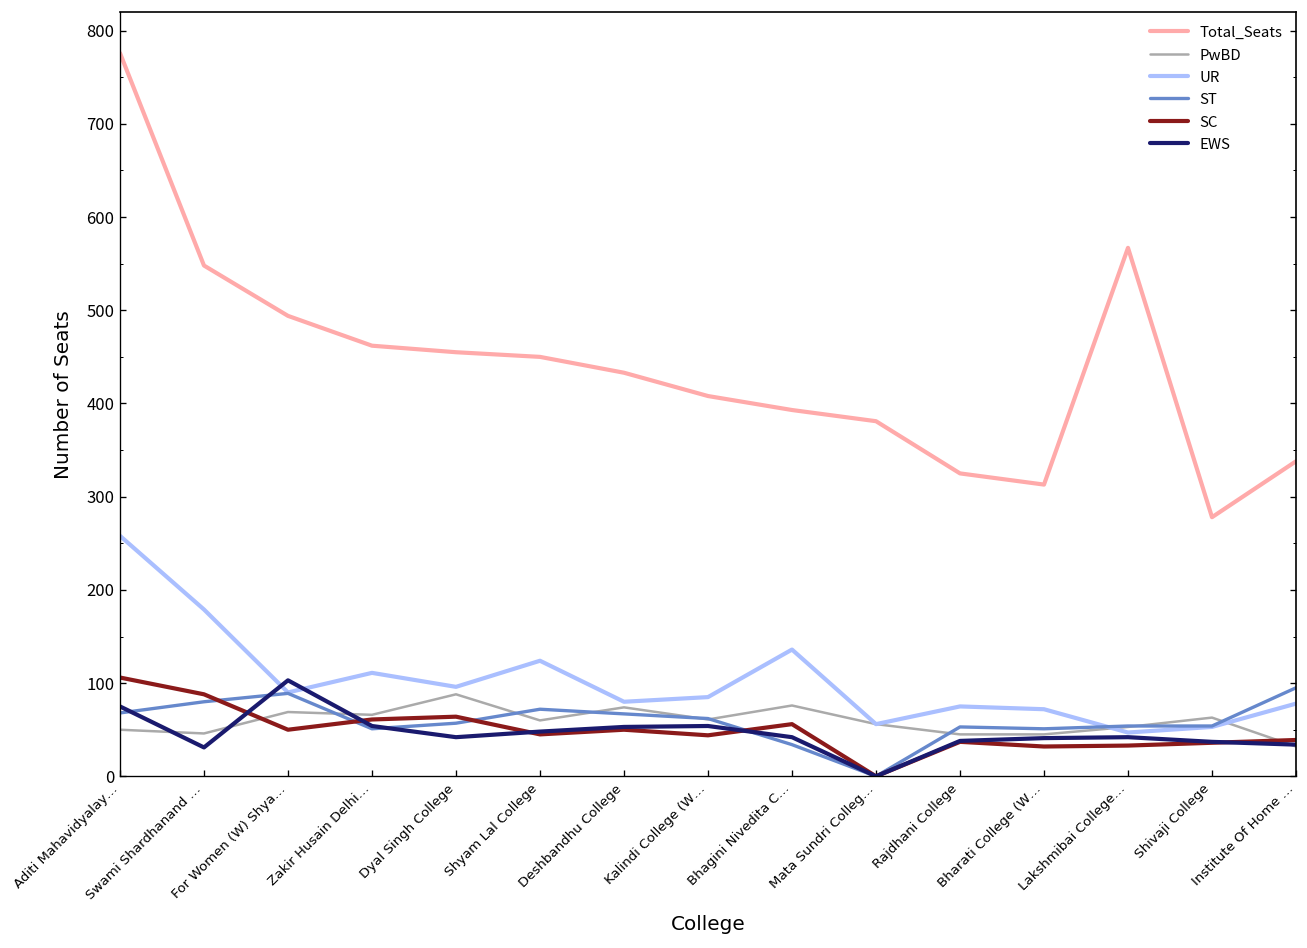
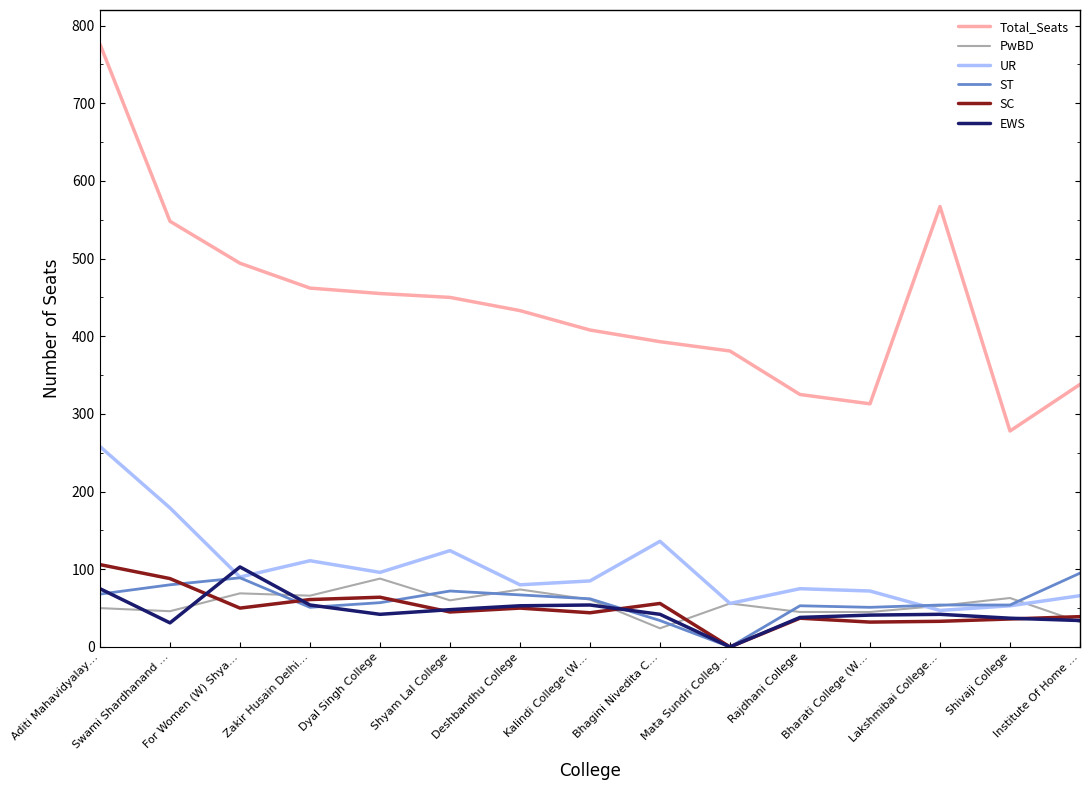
  {
    "Total_Seats": {
      "Aditi Mahavidyalay…": 780,
      "Swami Shardhanand …": 550,
      "For Women (W) Shya…": 490,
      "Zakir Husain Delhi…": 460,
      "Dyal Singh College": 460,
      "Shyam Lal College": 450,
      "Deshbandhu College": 430,
      "Kalindi College (W…": 410,
      "Bhagini Nivedita C…": 390,
      "Mata Sundri Colleg…": 380,
      "Rajdhani College": 330,
      "Bharati College (W…": 310,
      "Lakshmibai College…": 570,
      "Shivaji College": 280,
      "Institute Of Home …": 340
    },
    "PwBD": {
      "Aditi Mahavidyalay…": 50,
      "Swami Shardhanand …": 50,
      "For Women (W) Shya…": 70,
      "Zakir Husain Delhi…": 70,
      "Dyal Singh College": 90,
      "Shyam Lal College": 60,
      "Deshbandhu College": 70,
-     "Bhagini Nivedita C…": 80,
+     "Bhagini Nivedita C…": 20,
      "Rajdhani College": 50,
      "Bharati College (W…": 50,
      "Shivaji College": 60
    },
    "UR": {
      "Aditi Mahavidyalay…": 260,
      "Swami Shardhanand …": 180,
      "Zakir Husain Delhi…": 110,
      "Dyal Singh College": 100,
      "Shyam Lal College": 120,
      "Deshbandhu College": 80,
      "Kalindi College (W…": 90,
      "Bhagini Nivedita C…": 140,
      "Rajdhani College": 80,
      "Bharati College (W…": 70,
      "Lakshmibai College…": 50,
-     "Institute Of Home …": 80
+     "Institute Of Home …": 70
    },
    "ST": {
      "Aditi Mahavidyalay…": 70,
      "Swami Shardhanand …": 80,
      "Dyal Singh College": 60,
      "Shyam Lal College": 70,
      "Deshbandhu College": 70,
      "Bhagini Nivedita C…": 30,
      "Rajdhani College": 50,
      "Bharati College (W…": 50,
      "Institute Of Home …": 100
    },
    "SC": {
      "Aditi Mahavidyalay…": 110,
      "Swami Shardhanand …": 90,
      "For Women (W) Shya…": 50,
      "Zakir Husain Delhi…": 60,
      "Dyal Singh College": 60,
      "Kalindi College (W…": 40,
      "Bhagini Nivedita C…": 60,
      "Bharati College (W…": 30,
      "Lakshmibai College…": 30,
      "Institute Of Home …": 40
    },
    "EWS": {
      "Aditi Mahavidyalay…": 80,
      "Swami Shardhanand …": 30,
      "For Women (W) Shya…": 100,
      "Dyal Singh College": 40,
      "Kalindi College (W…": 50,
      "Bhagini Nivedita C…": 40,
      "Bharati College (W…": 40,
      "Lakshmibai College…": 40
    }
  }
